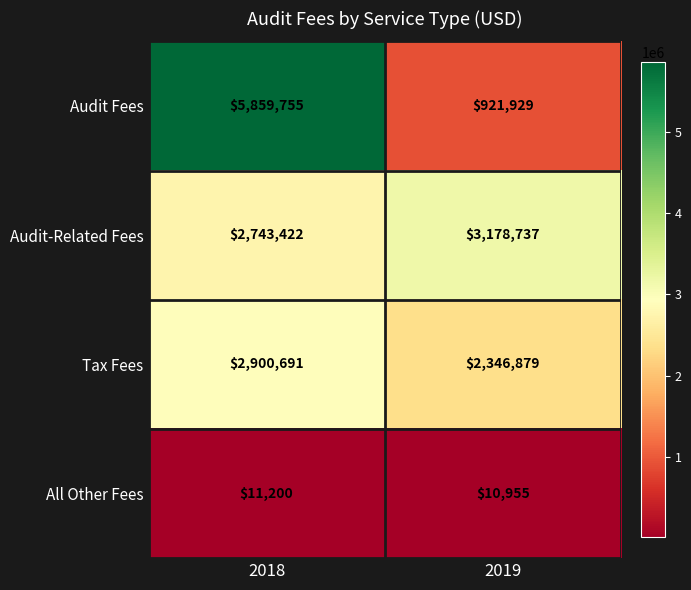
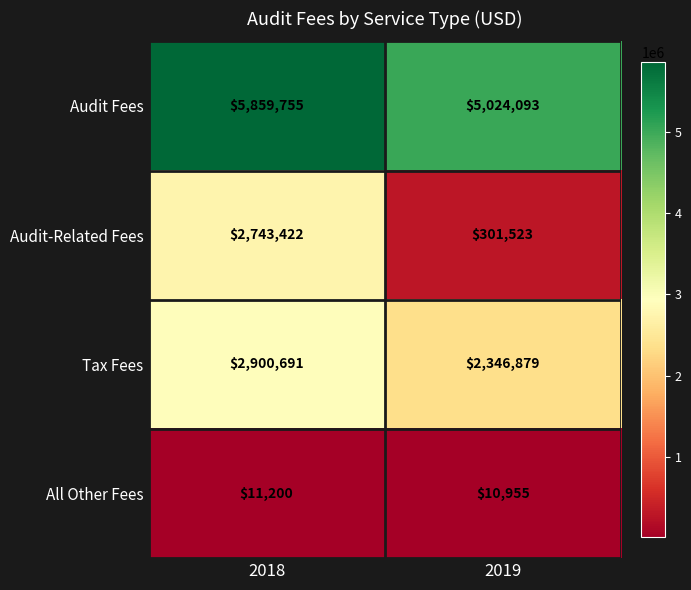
  {
    "Audit Fees": {
      "2018": "$5,859,755",
-     "2019": "$921,929"
+     "2019": "$5,024,093"
    },
    "Audit-Related Fees": {
      "2018": "$2,743,422",
-     "2019": "$3,178,737"
+     "2019": "$301,523"
    },
    "Tax Fees": {
      "2018": "$2,900,691",
      "2019": "$2,346,879"
    },
    "All Other Fees": {
      "2018": "$11,200",
      "2019": "$10,955"
    }
  }
